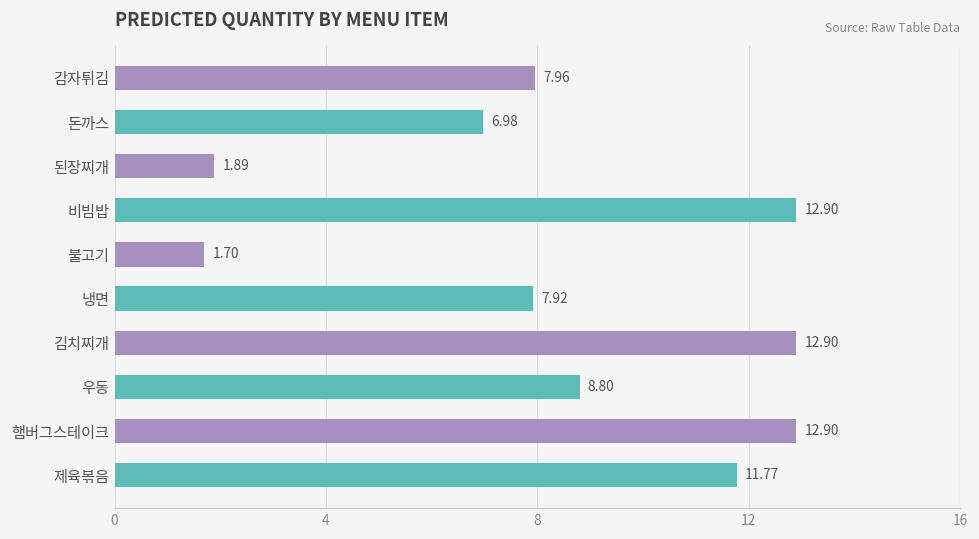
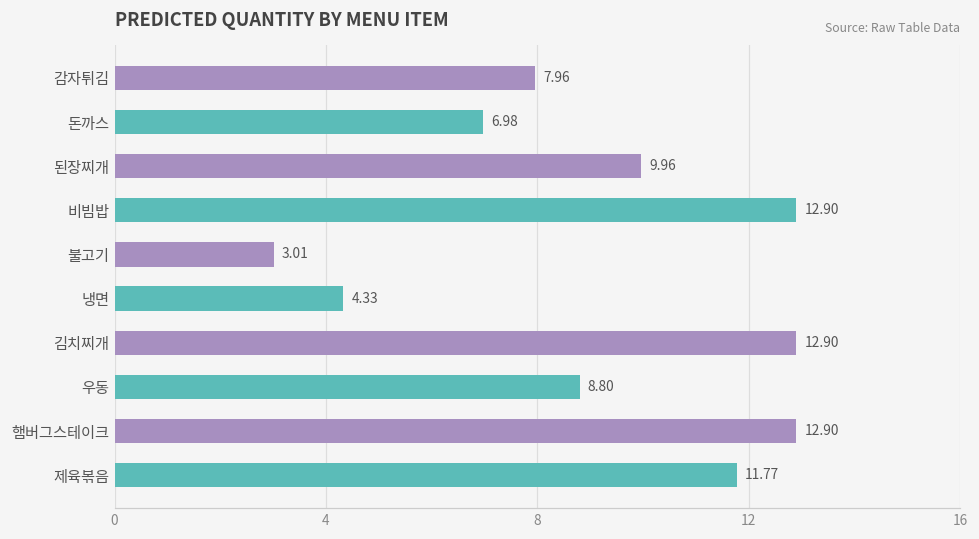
  {
    "감자튀김": 7.96,
    "돈까스": 6.98,
-   "된장찌개": 1.89,
+   "된장찌개": 9.96,
    "비빔밥": 12.90,
-   "불고기": 1.70,
-   "냉면": 7.92,
+   "불고기": 3.01,
+   "냉면": 4.33,
    "김치찌개": 12.90,
    "우동": 8.80,
    "햄버그스테이크": 12.90,
    "제육볶음": 11.77
  }
